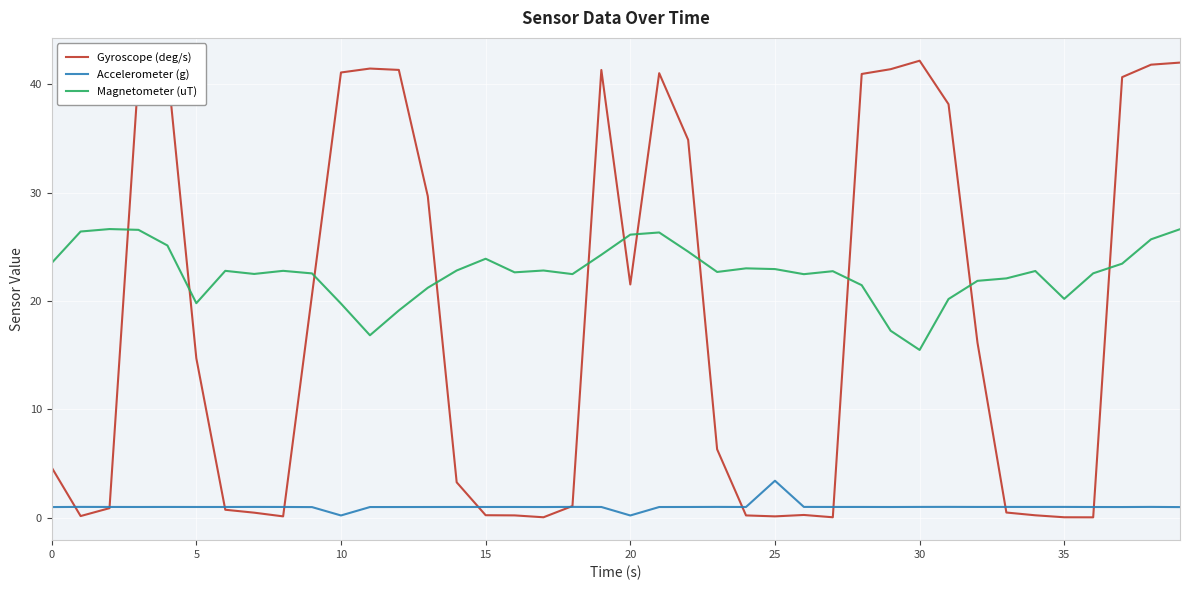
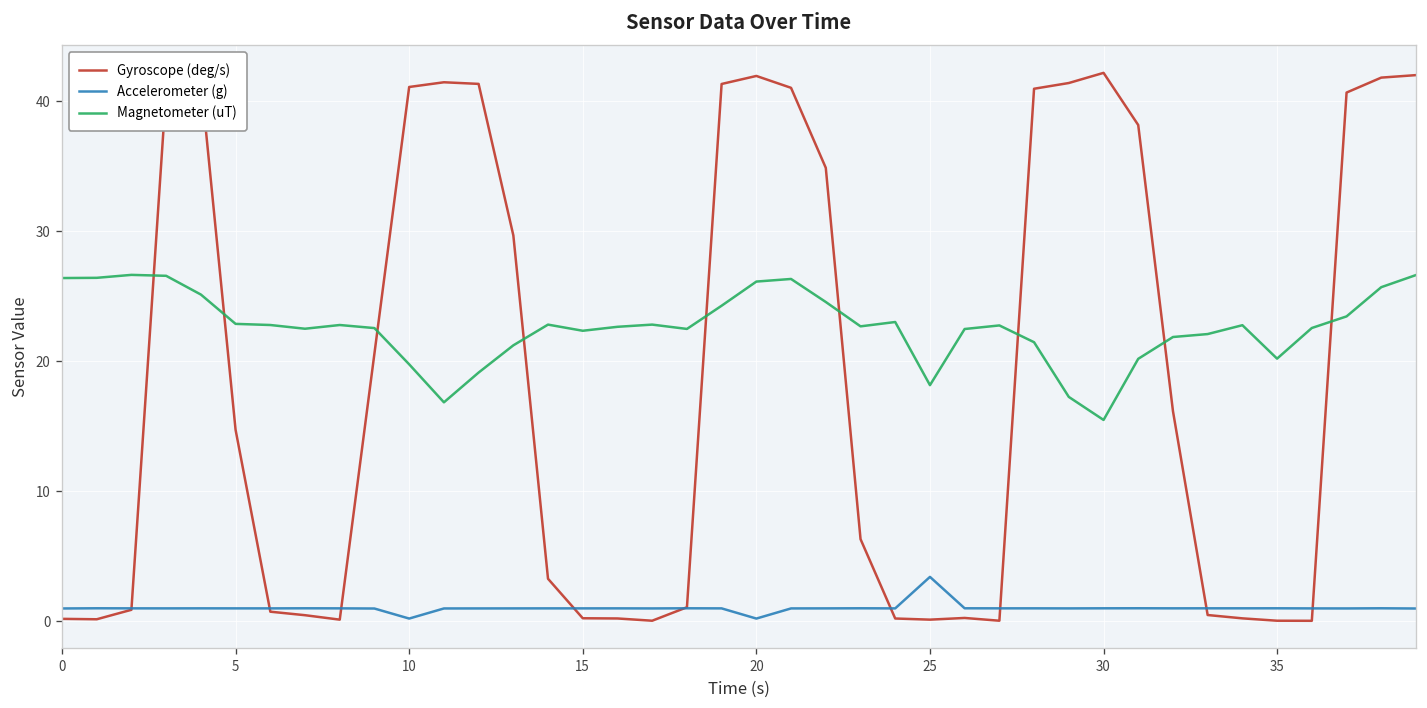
  {
    "Gyroscope (deg/s)": {
-     "0": 4.6,
+     "0": 0.2,
      "5": 14.7,
      "10": 41.1,
      "15": 0.2,
-     "20": 21.5,
+     "20": 41.9,
      "25": 0.1,
      "30": 42.2,
      "35": 0.0
    },
    "Accelerometer (g)": {
      "0": 1.0,
      "5": 1.0,
      "10": 0.2,
      "15": 1.0,
      "20": 0.2,
      "25": 3.4,
      "30": 1.0,
      "35": 1.0
    },
    "Magnetometer (uT)": {
-     "0": 23.5,
-     "5": 19.8,
+     "0": 26.4,
+     "5": 22.9,
      "10": 19.8,
-     "15": 23.9,
+     "15": 22.3,
      "20": 26.1,
-     "25": 22.9,
+     "25": 18.2,
      "30": 15.5,
      "35": 20.2
    }
  }
